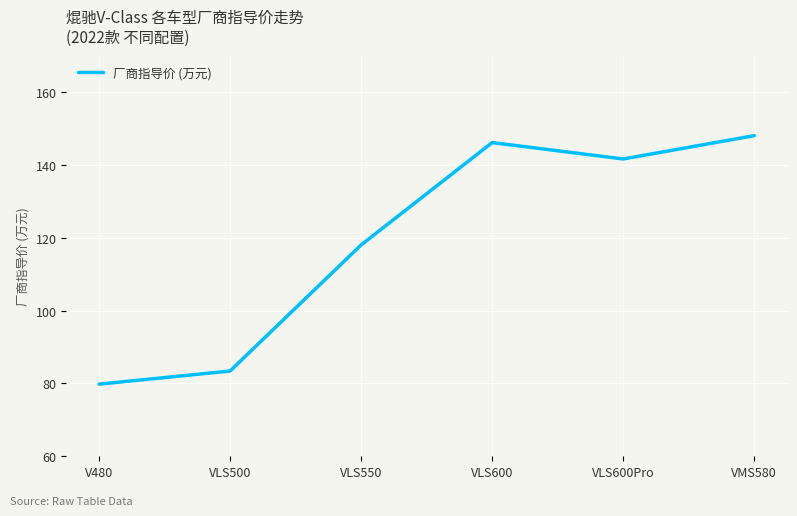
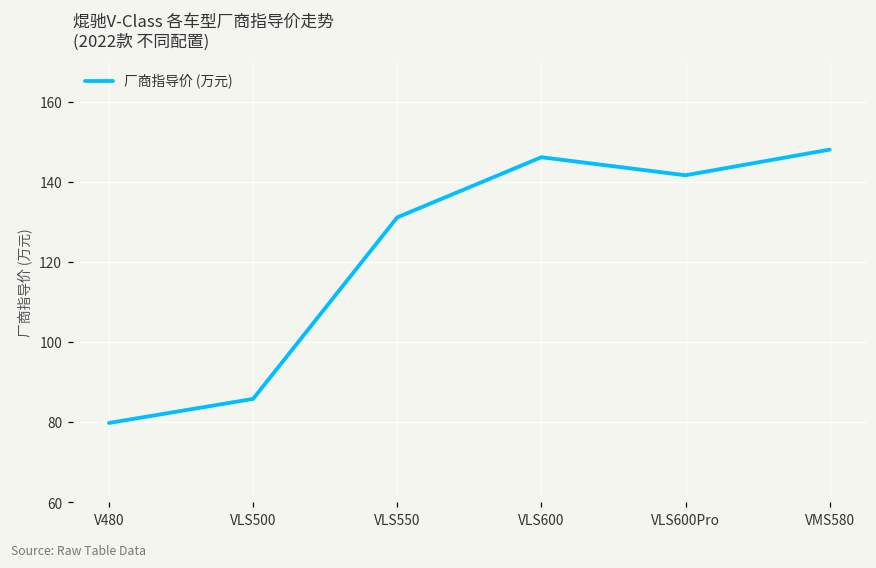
  {
    "V480": 80,
-   "VLS500": 83,
-   "VLS550": 118,
+   "VLS500": 86,
+   "VLS550": 131,
    "VLS600": 146,
    "VLS600Pro": 142,
    "VMS580": 148
  }
